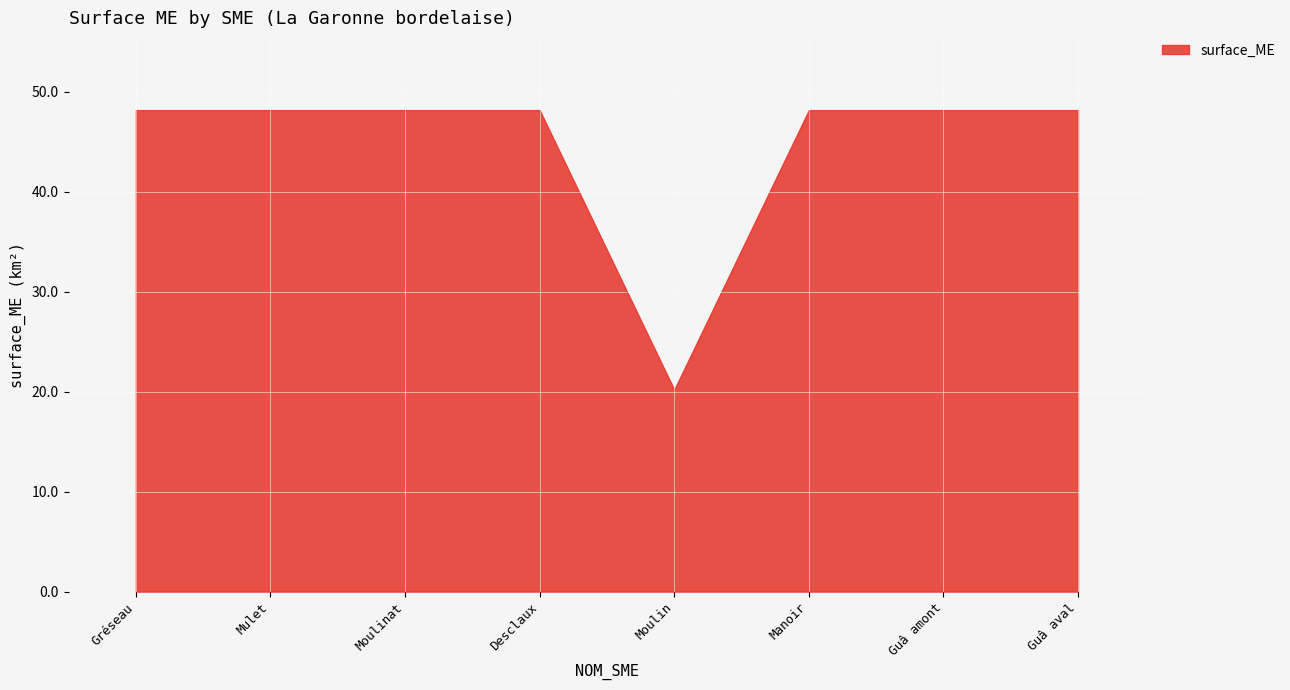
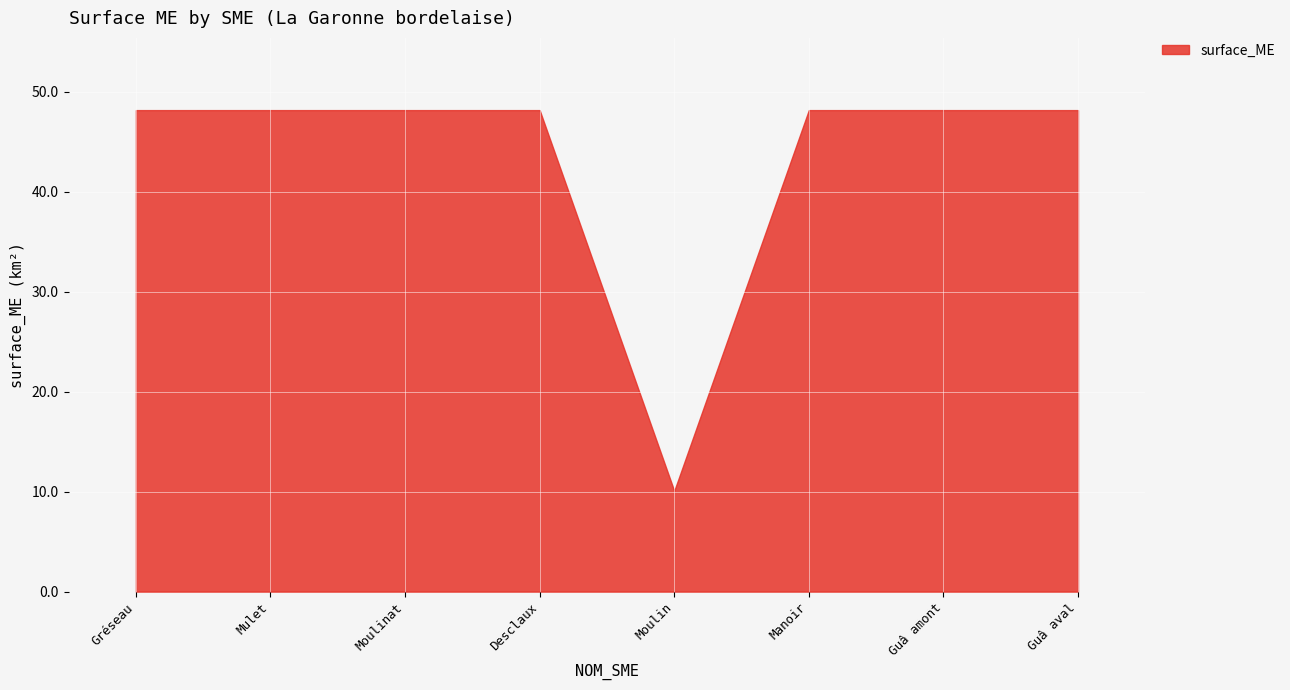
  {
    "Gréseau": 48,
    "Mulet": 48,
    "Moulinat": 48,
    "Desclaux": 48,
-   "Moulin": 20,
+   "Moulin": 10,
    "Manoir": 48,
    "Guâ amont": 48,
    "Guâ aval": 48
  }
